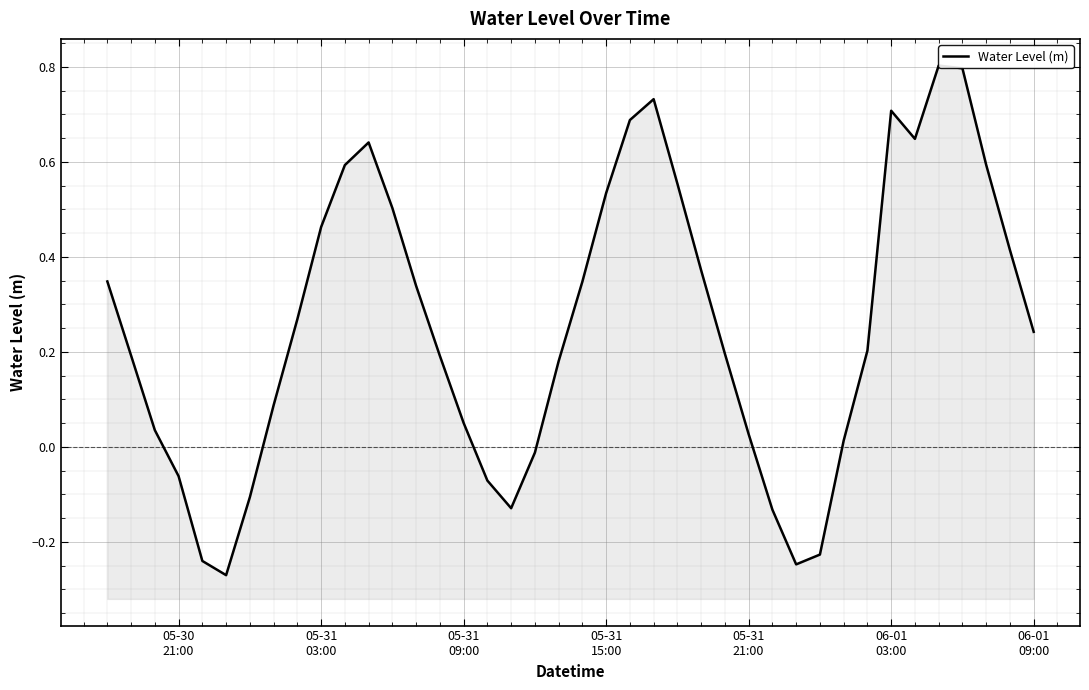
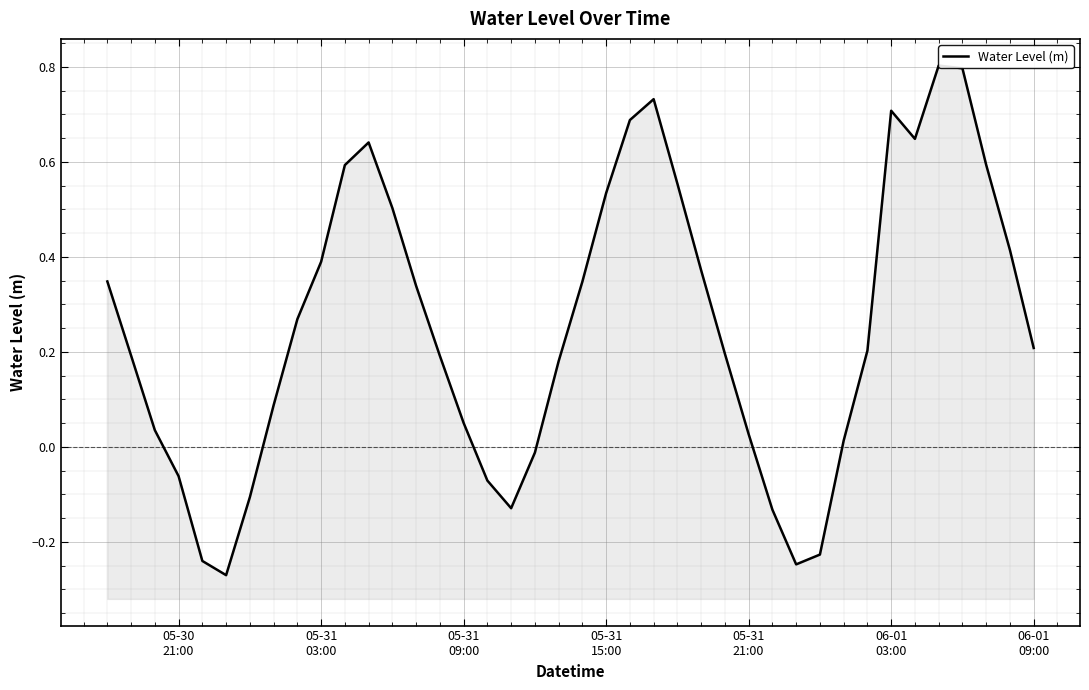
  {
    "05-30 21:00": -0.06,
-   "05-31 03:00": 0.46,
+   "05-31 03:00": 0.39,
    "05-31 09:00": 0.05,
    "05-31 15:00": 0.53,
    "05-31 21:00": 0.03,
    "06-01 03:00": 0.71,
-   "06-01 09:00": 0.24
+   "06-01 09:00": 0.21
  }
